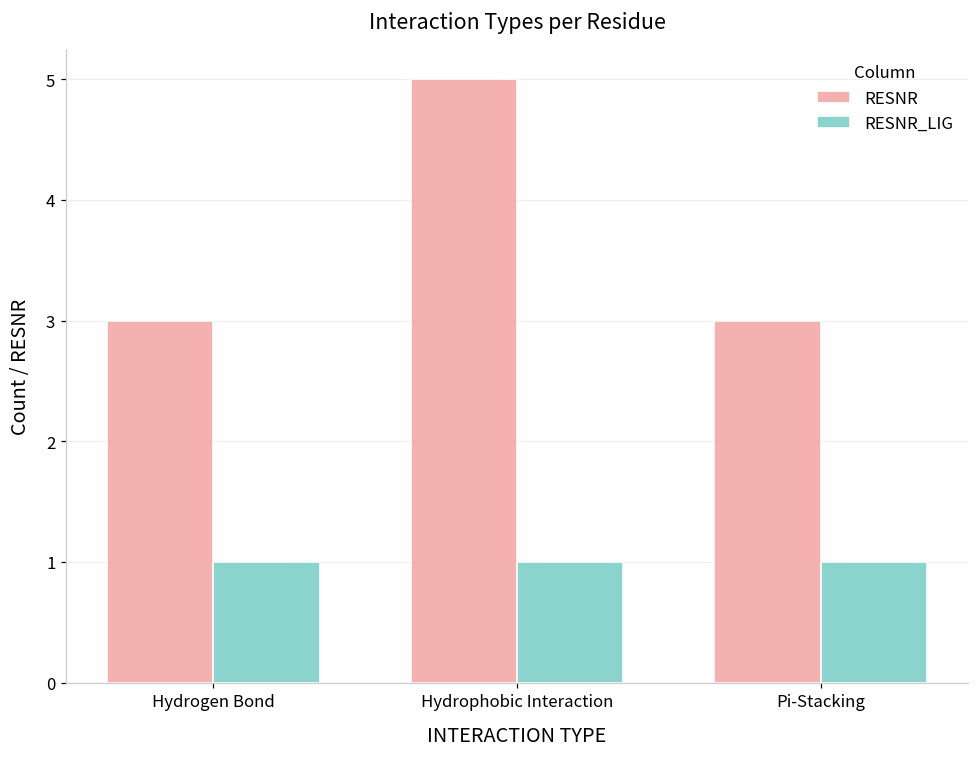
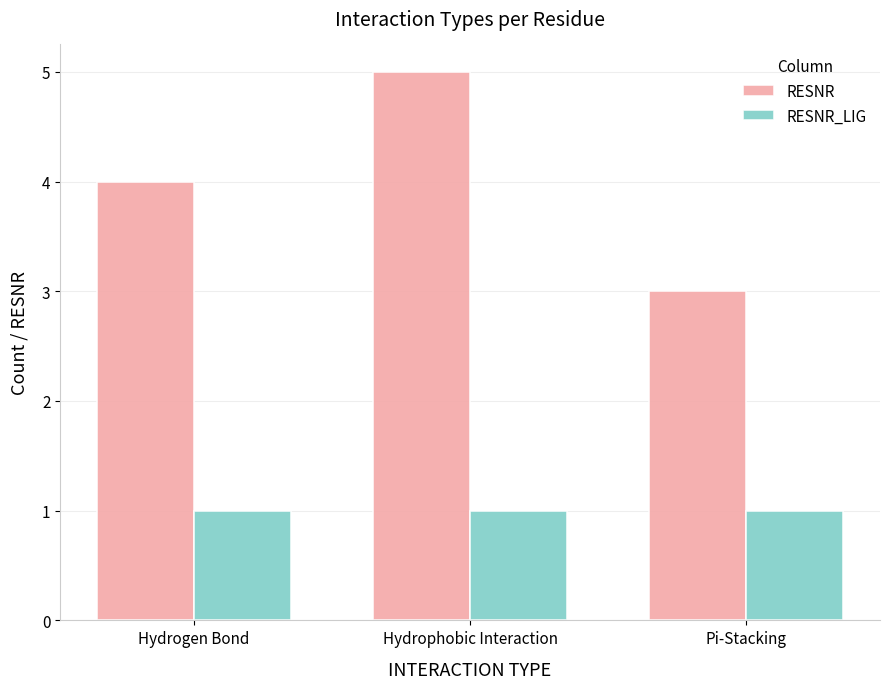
  {
    "RESNR": {
-     "Hydrogen Bond": 3,
+     "Hydrogen Bond": 4,
      "Hydrophobic Interaction": 5,
      "Pi-Stacking": 3
    },
    "RESNR_LIG": {
      "Hydrogen Bond": 1,
      "Hydrophobic Interaction": 1,
      "Pi-Stacking": 1
    }
  }
